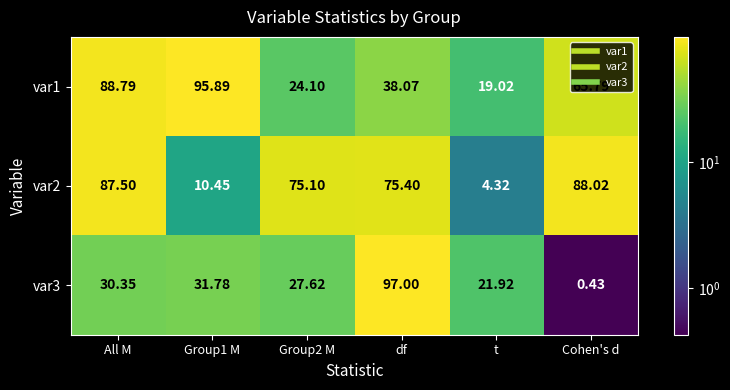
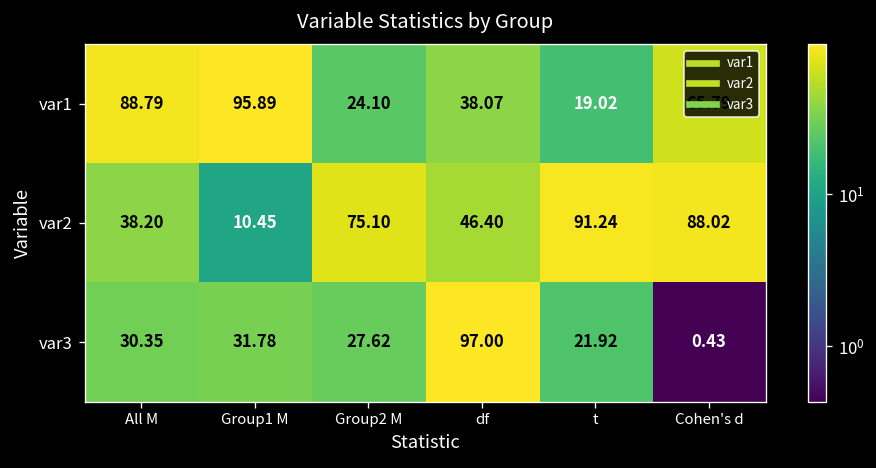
  {
    "var1": {
      "All M": 88.79,
      "Group1 M": 95.89,
      "Group2 M": 24.10,
      "df": 38.07,
      "t": 19.02
    },
    "var2": {
-     "All M": 87.50,
+     "All M": 38.20,
      "Group1 M": 10.45,
      "Group2 M": 75.10,
-     "df": 75.40,
-     "t": 4.32,
+     "df": 46.40,
+     "t": 91.24,
      "Cohen's d": 88.02
    },
    "var3": {
      "All M": 30.35,
      "Group1 M": 31.78,
      "Group2 M": 27.62,
      "df": 97.00,
      "t": 21.92,
      "Cohen's d": 0.43
    }
  }
